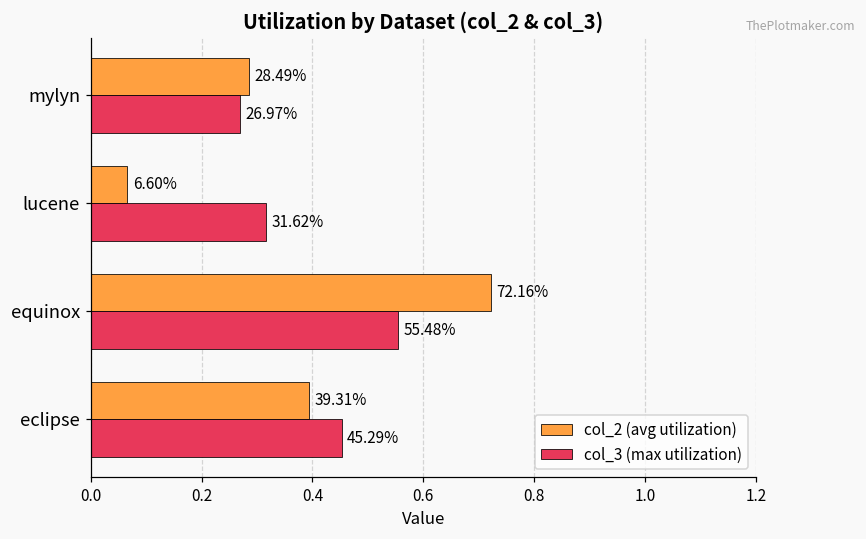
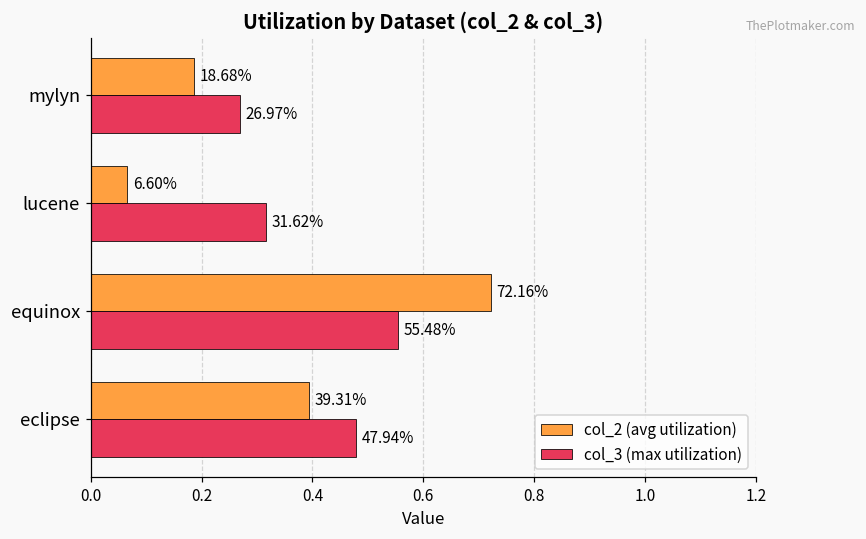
  {
    "col_2 (avg utilization)": {
-     "mylyn": "28.49%",
+     "mylyn": "18.68%",
      "lucene": "6.60%",
      "equinox": "72.16%",
      "eclipse": "39.31%"
    },
    "col_3 (max utilization)": {
      "mylyn": "26.97%",
      "lucene": "31.62%",
      "equinox": "55.48%",
-     "eclipse": "45.29%"
+     "eclipse": "47.94%"
    }
  }
